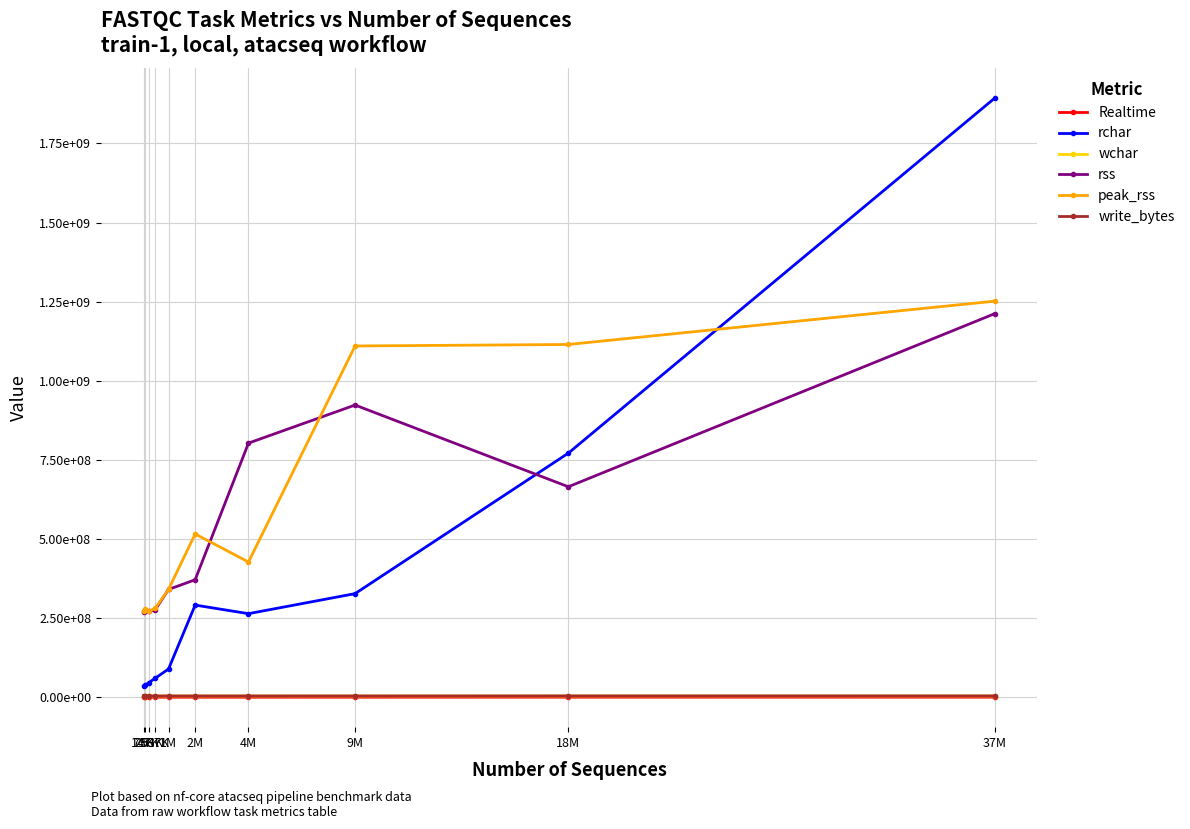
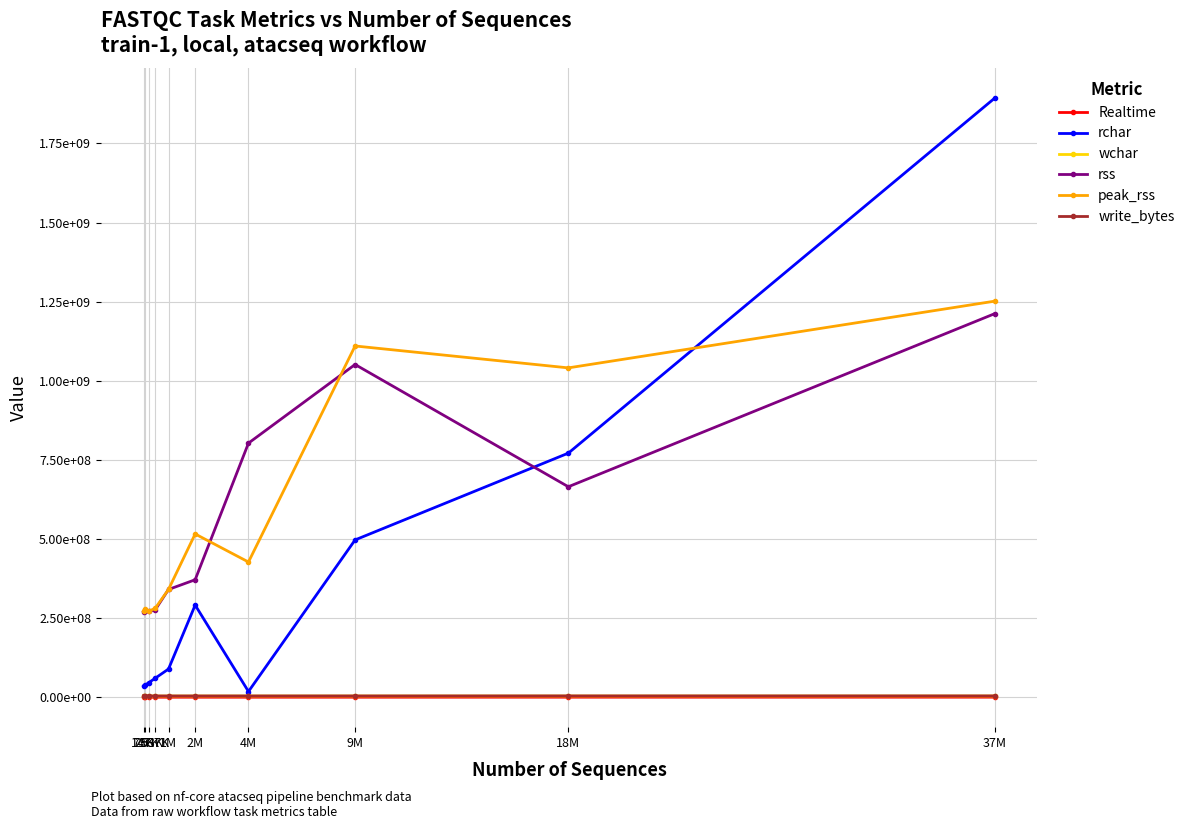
  {
    "rchar": {
      "2M": 290000000,
-     "4M": 260000000,
-     "9M": 330000000,
+     "4M": 20000000,
+     "9M": 500000000,
      "18M": 770000000,
      "37M": 1890000000
    },
    "rss": {
      "2M": 370000000,
      "4M": 800000000,
-     "9M": 920000000,
+     "9M": 1050000000,
      "18M": 660000000,
      "37M": 1210000000
    },
    "peak_rss": {
      "2M": 520000000,
      "4M": 430000000,
      "9M": 1110000000,
-     "18M": 1110000000,
+     "18M": 1040000000,
      "37M": 1250000000
    }
  }
